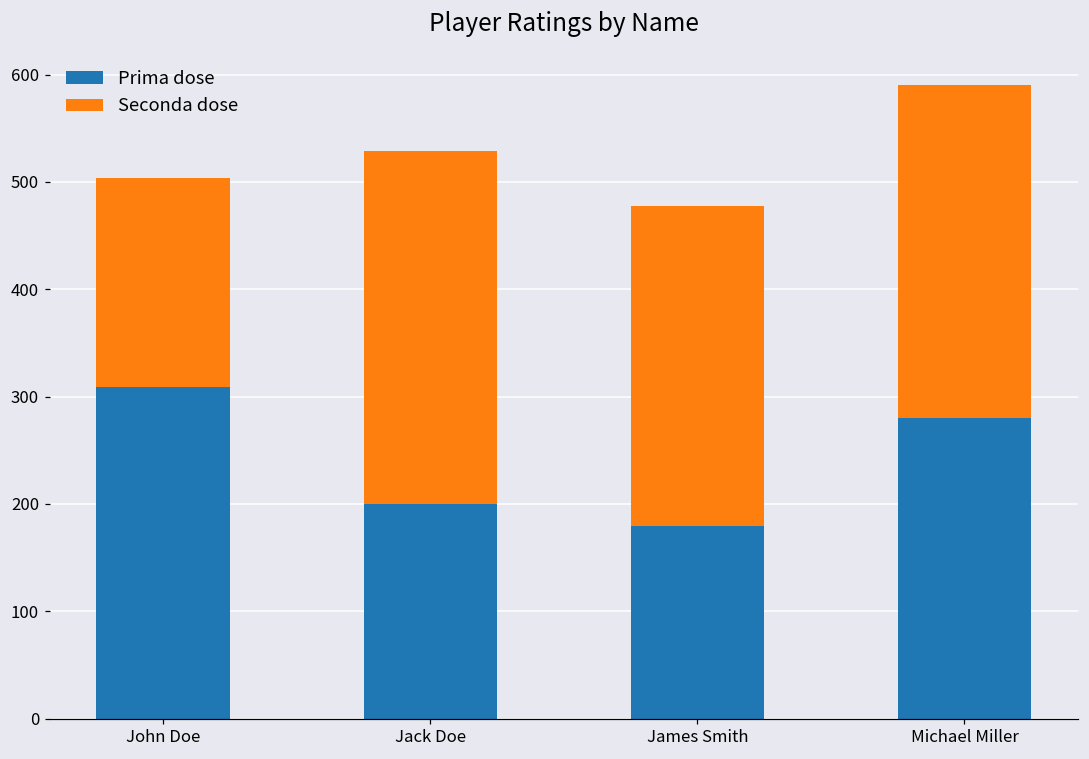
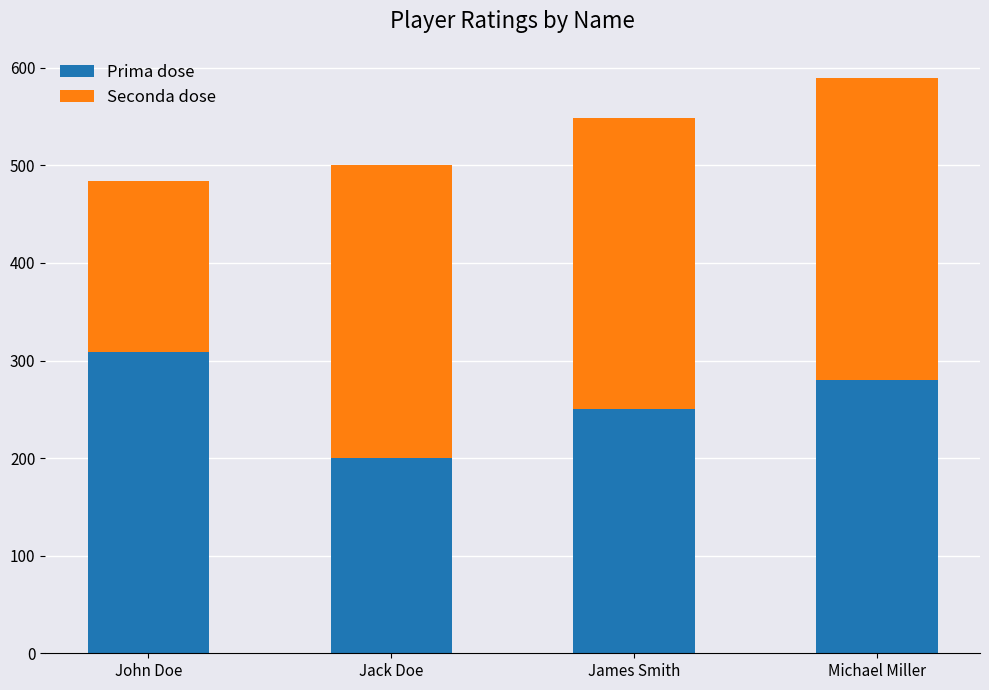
  {
    "Prima dose": {
      "John Doe": 310,
      "Jack Doe": 200,
-     "James Smith": 180,
+     "James Smith": 250,
      "Michael Miller": 280
    },
    "Seconda dose": {
-     "John Doe": 200,
-     "Jack Doe": 330,
+     "John Doe": 180,
+     "Jack Doe": 300,
      "James Smith": 300,
      "Michael Miller": 310
    }
  }
